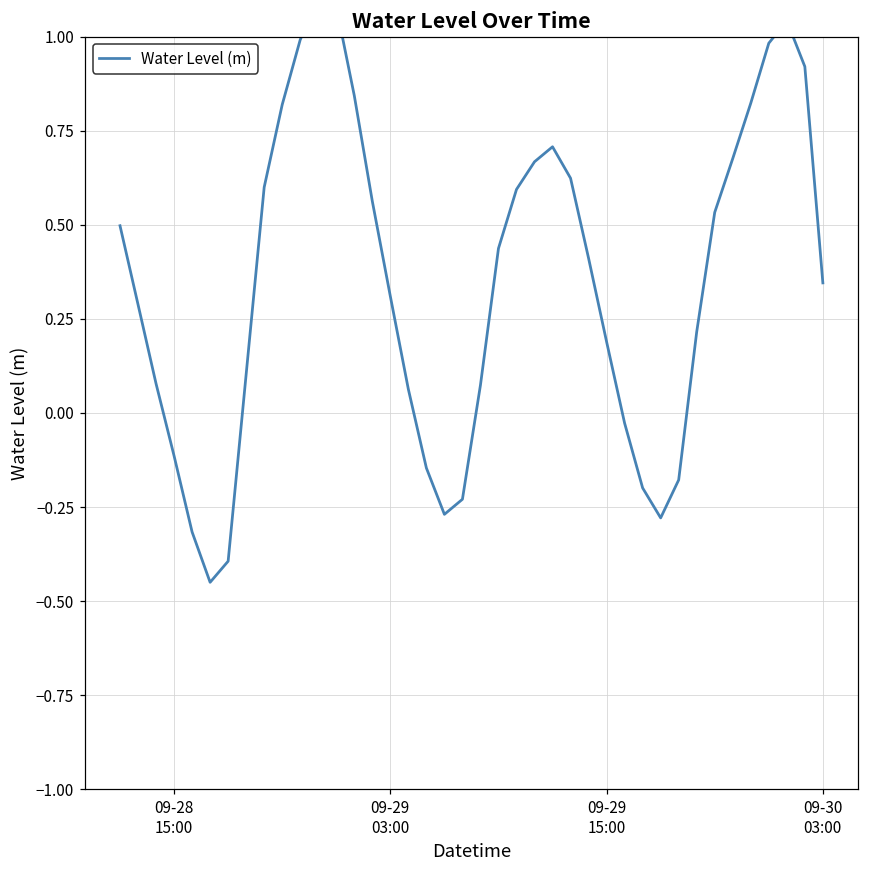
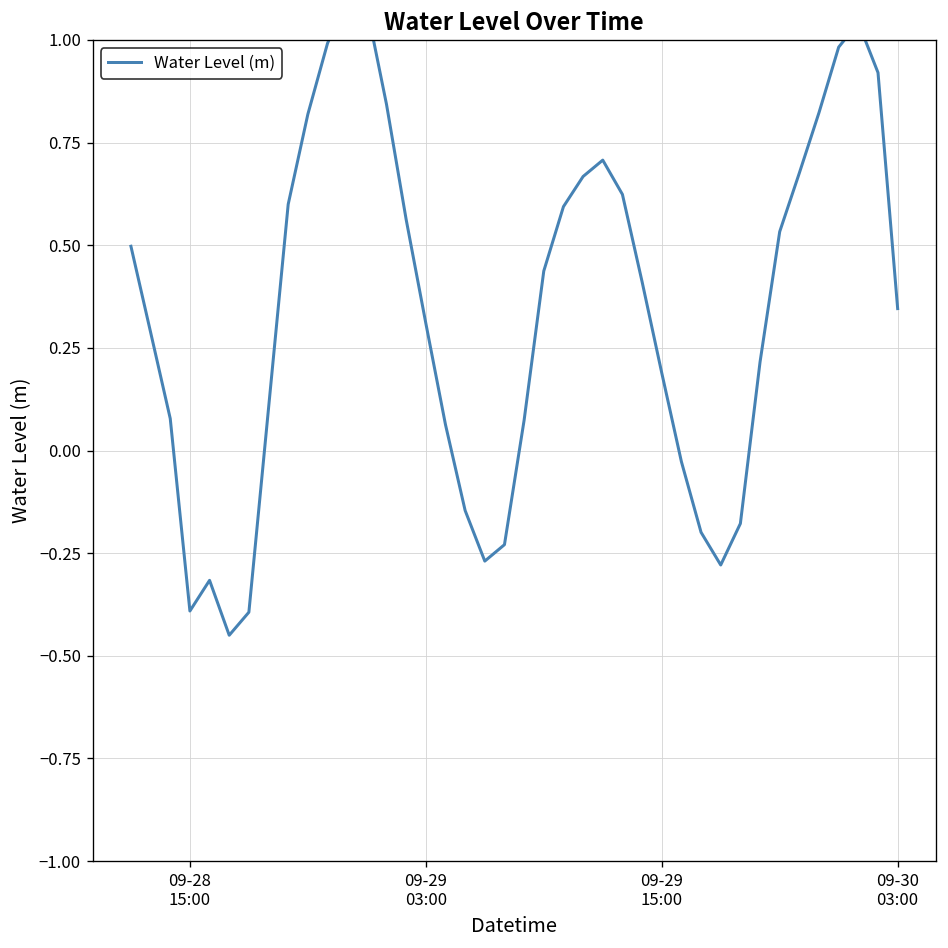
  {
-   "09-28 15:00": -0.11,
+   "09-28 15:00": -0.39,
    "09-29 03:00": 0.31,
    "09-29 15:00": 0.19,
    "09-30 03:00": 0.35
  }
